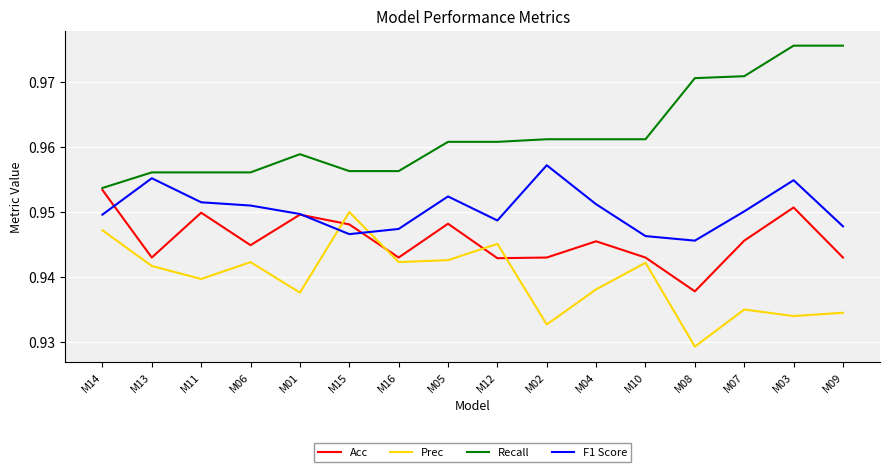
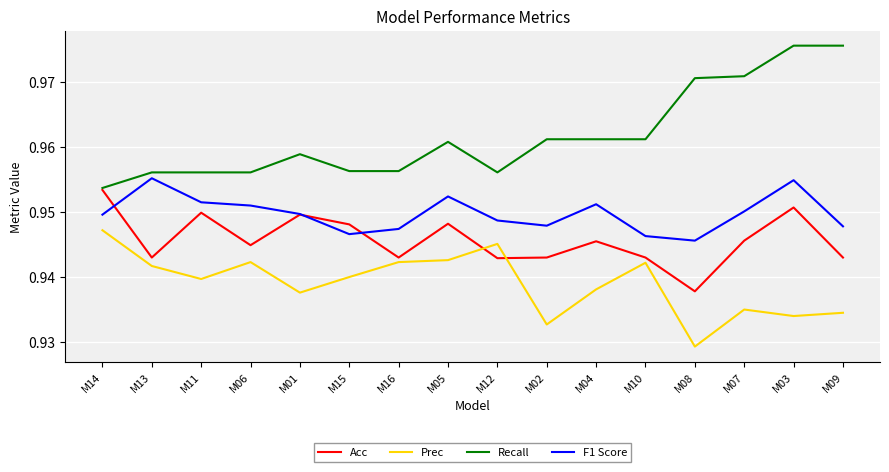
  {
    "Acc": {
      "M13": 0.943,
      "M11": 0.950,
      "M06": 0.945,
      "M15": 0.948,
      "M16": 0.943,
      "M05": 0.948,
      "M12": 0.943,
      "M02": 0.943,
      "M04": 0.946,
      "M10": 0.943,
      "M08": 0.938,
      "M07": 0.946,
      "M03": 0.951,
      "M09": 0.943
    },
    "Prec": {
      "M14": 0.947,
      "M13": 0.942,
      "M11": 0.94,
      "M06": 0.942,
      "M01": 0.938,
-     "M15": 0.95,
+     "M15": 0.94,
      "M16": 0.942,
      "M05": 0.943,
      "M12": 0.945,
      "M02": 0.933,
      "M04": 0.938,
      "M10": 0.942,
      "M08": 0.929,
      "M07": 0.935,
      "M03": 0.934,
      "M09": 0.935
    },
    "Recall": {
      "M13": 0.956,
      "M11": 0.956,
      "M06": 0.956,
      "M01": 0.959,
      "M15": 0.956,
      "M16": 0.956,
      "M05": 0.961,
-     "M12": 0.961,
+     "M12": 0.956,
      "M02": 0.961,
      "M04": 0.961,
      "M10": 0.961,
      "M08": 0.971,
      "M07": 0.971,
      "M03": 0.976,
      "M09": 0.976
    },
    "F1 Score": {
      "M14": 0.950,
      "M13": 0.955,
      "M11": 0.952,
      "M06": 0.951,
      "M15": 0.947,
      "M16": 0.947,
      "M05": 0.952,
      "M12": 0.949,
-     "M02": 0.957,
+     "M02": 0.948,
      "M04": 0.951,
      "M10": 0.946,
      "M08": 0.946,
      "M07": 0.950,
      "M03": 0.955,
      "M09": 0.948
    }
  }
